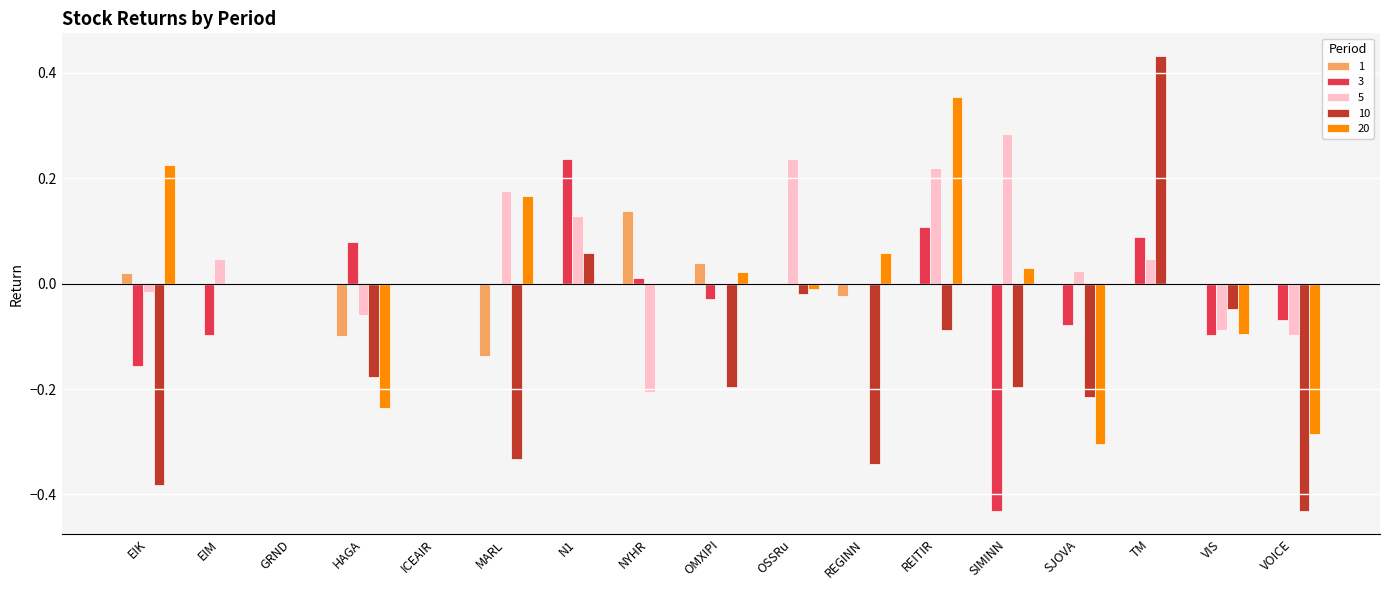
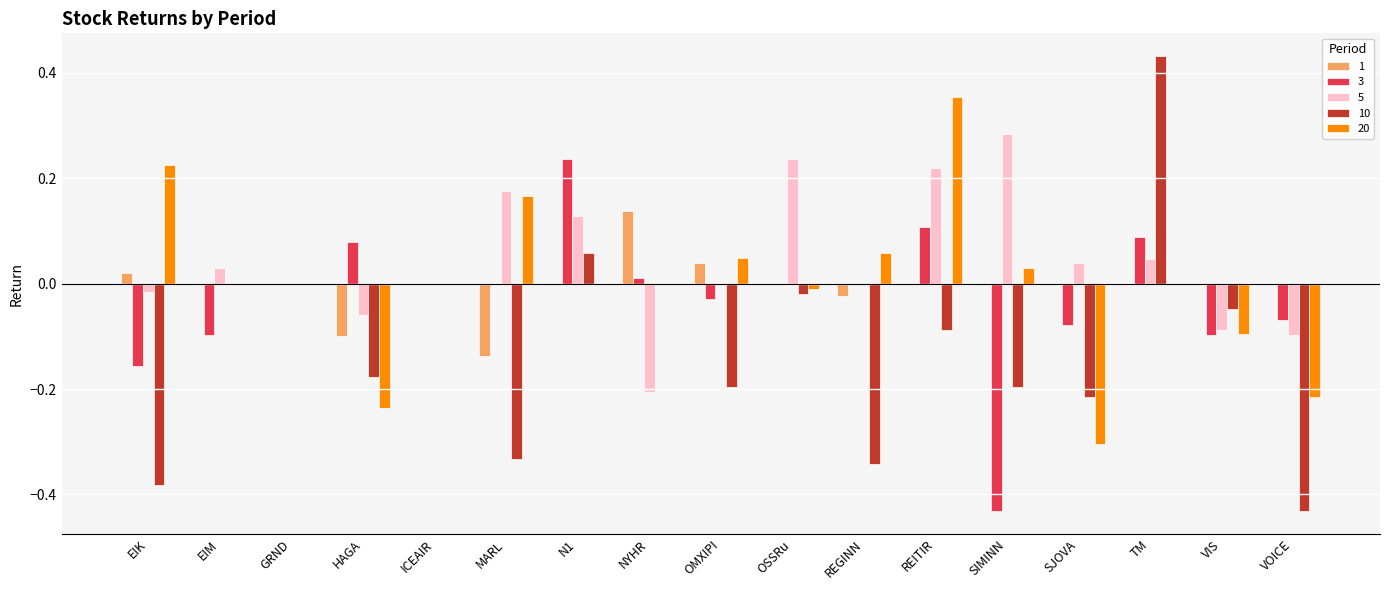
  {
    "1": {
      "EIK": 0.02,
      "EIM": 0.00,
      "GRND": 0.00,
      "HAGA": -0.10,
      "ICEAIR": 0.00,
      "MARL": -0.14,
      "N1": 0.00,
      "NYHR": 0.14,
      "OMXIPI": 0.04,
      "OSSRu": 0.00,
      "REGINN": -0.02,
      "REITIR": 0.00,
      "SIMINN": 0.00,
      "SJOVA": 0.00,
      "TM": 0.00,
      "VIS": 0.00,
      "VOICE": 0.00
    },
    "5": {
      "EIK": -0.02,
-     "EIM": 0.05,
+     "EIM": 0.03,
      "GRND": 0.00,
      "HAGA": -0.06,
      "ICEAIR": 0.00,
      "MARL": 0.18,
      "N1": 0.13,
      "NYHR": -0.21,
      "OMXIPI": 0.00,
      "OSSRu": 0.24,
      "REGINN": 0.00,
      "REITIR": 0.22,
      "SIMINN": 0.28,
-     "SJOVA": 0.02,
+     "SJOVA": 0.04,
      "TM": 0.05,
      "VIS": -0.09,
      "VOICE": -0.10
    },
    "20": {
      "EIK": 0.23,
      "EIM": 0.00,
      "GRND": 0.00,
      "HAGA": -0.24,
      "ICEAIR": 0.00,
      "MARL": 0.17,
      "N1": 0.00,
      "NYHR": 0.00,
-     "OMXIPI": 0.02,
+     "OMXIPI": 0.05,
      "OSSRu": -0.01,
      "REGINN": 0.06,
      "REITIR": 0.35,
      "SIMINN": 0.03,
      "SJOVA": -0.31,
      "TM": 0.00,
      "VIS": -0.10,
-     "VOICE": -0.29
+     "VOICE": -0.22
    }
  }
